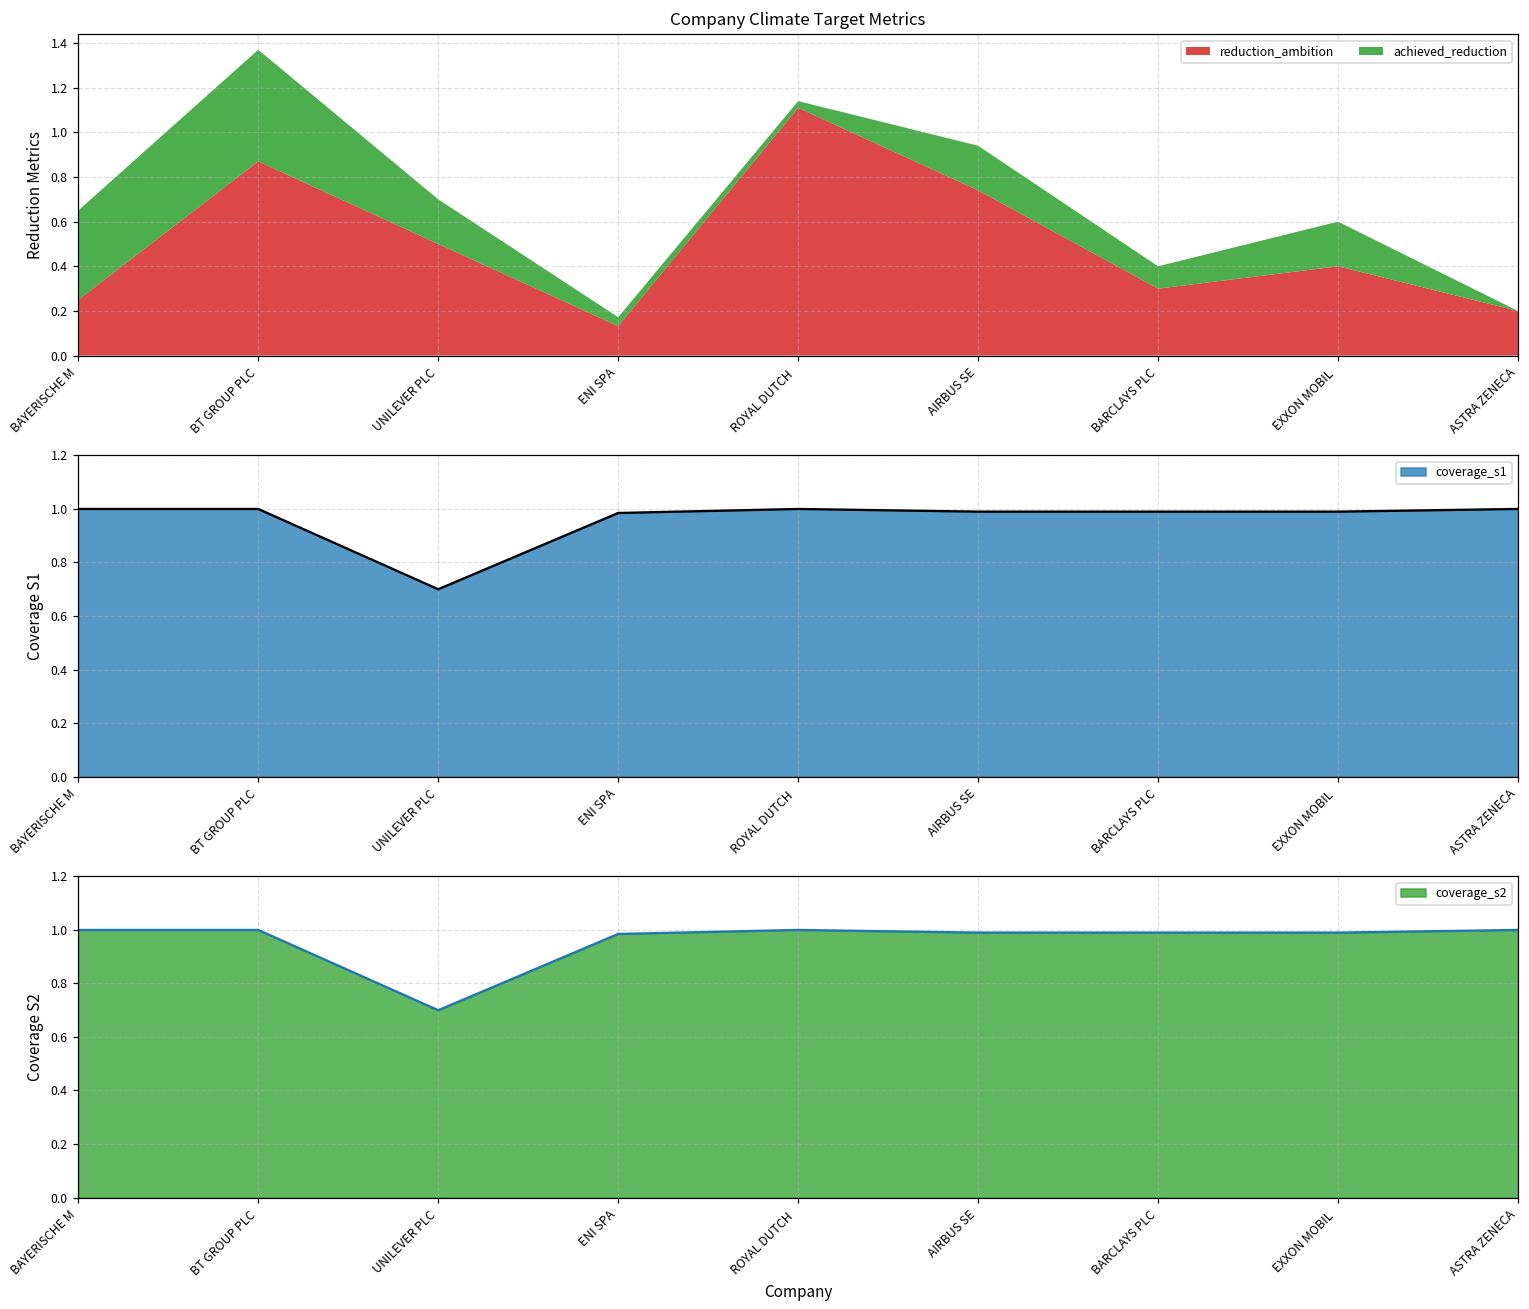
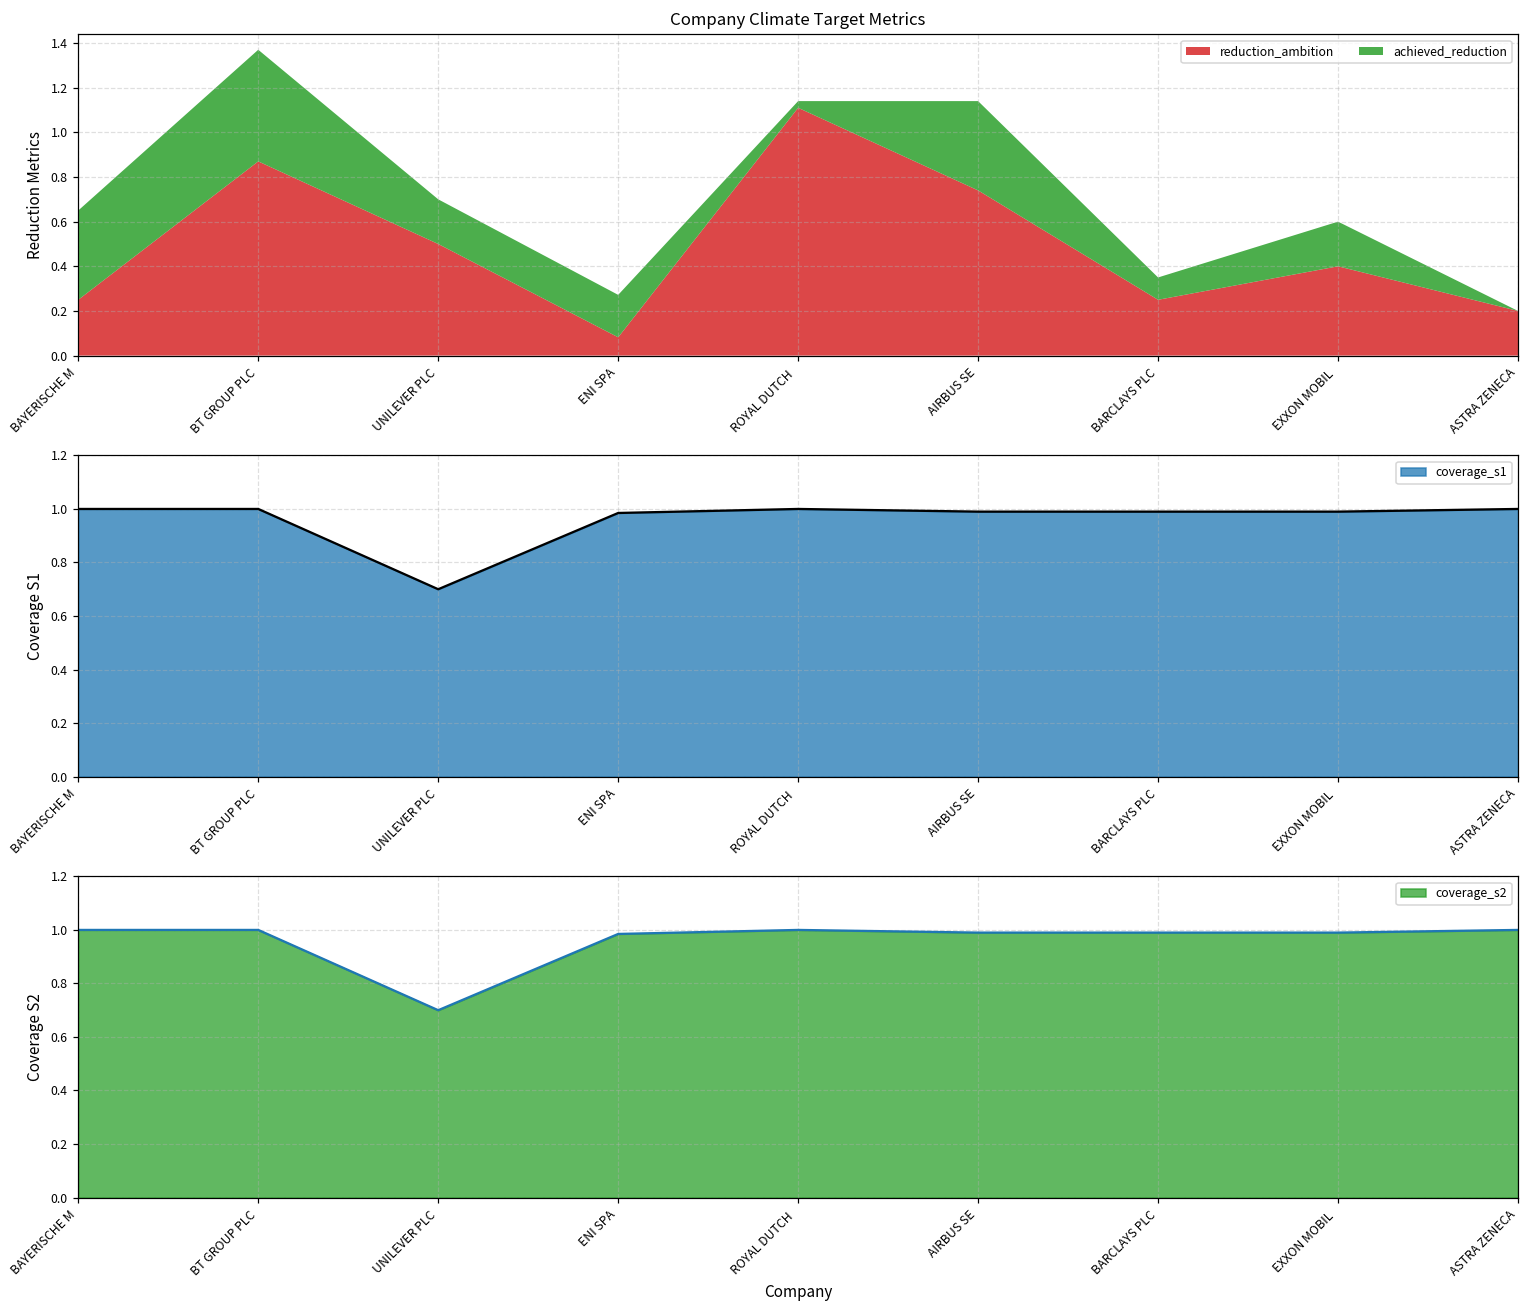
  {
    "Company Climate Target Metrics": {
      "reduction_ambition": {
        "BAYERISCHE M": 0.25,
        "BT GROUP PLC": 0.87,
        "UNILEVER PLC": 0.50,
-       "ENI SPA": 0.13,
+       "ENI SPA": 0.08,
        "ROYAL DUTCH": 1.11,
        "AIRBUS SE": 0.74,
-       "BARCLAYS PLC": 0.30,
+       "BARCLAYS PLC": 0.25,
        "EXXON MOBIL": 0.40
      },
      "achieved_reduction": {
        "BAYERISCHE M": 0.40,
        "BT GROUP PLC": 0.50,
        "UNILEVER PLC": 0.20,
-       "ENI SPA": 0.04,
+       "ENI SPA": 0.19,
        "ROYAL DUTCH": 0.03,
-       "AIRBUS SE": 0.2,
+       "AIRBUS SE": 0.4,
        "BARCLAYS PLC": 0.10,
        "EXXON MOBIL": 0.20
      }
    }
  }
